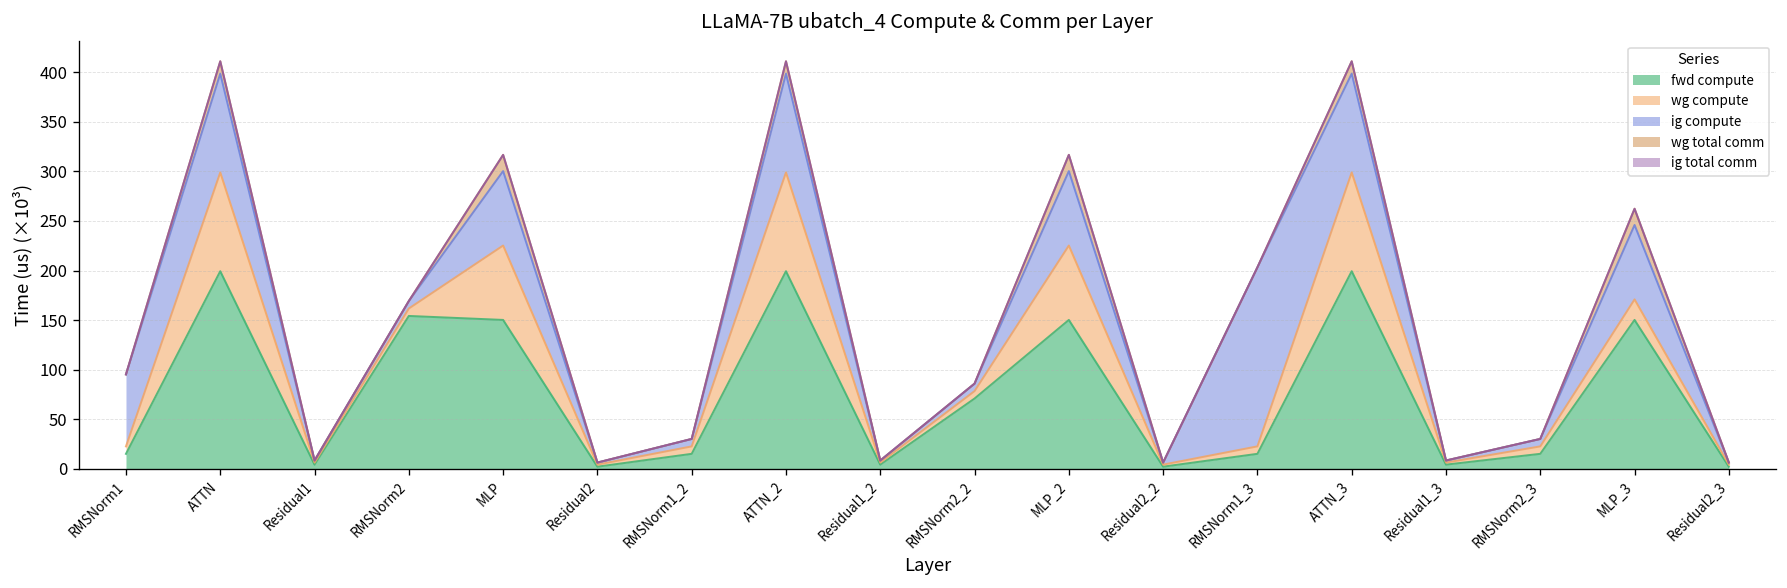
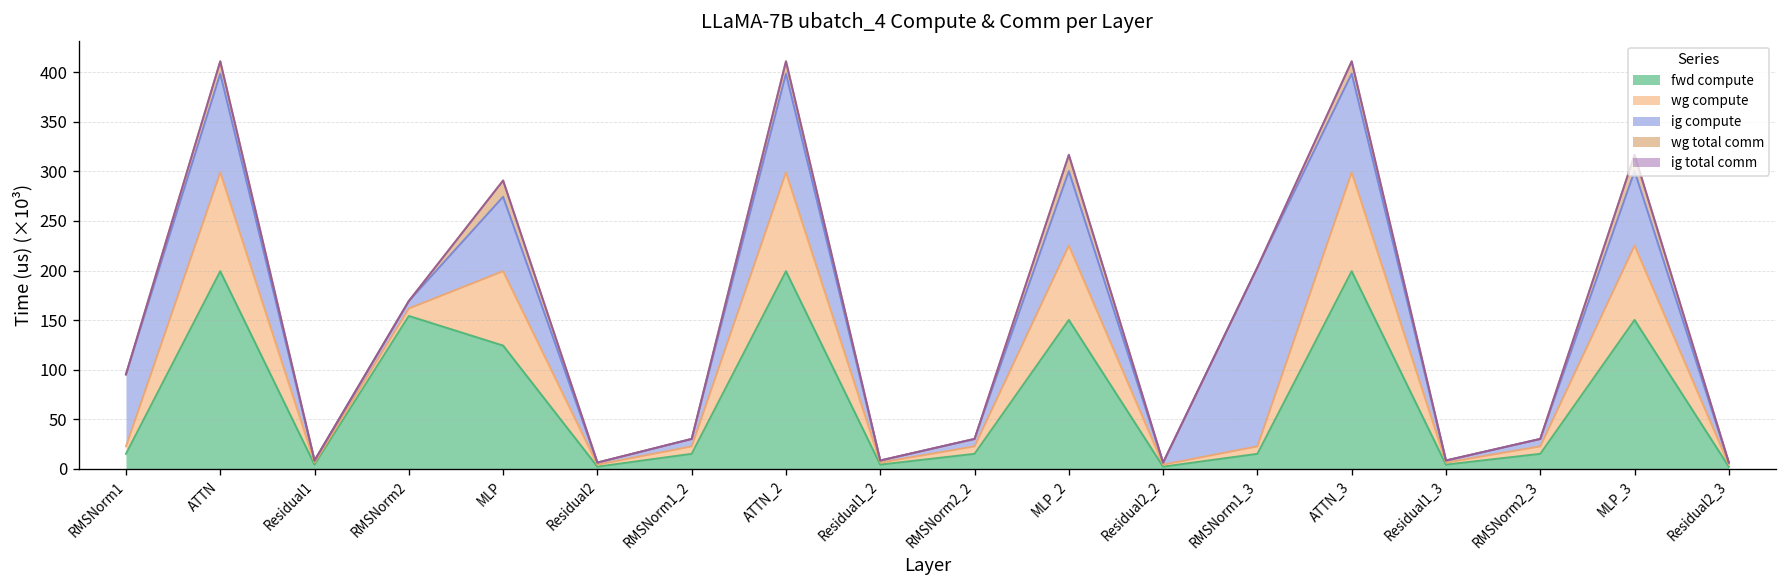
  {
    "fwd compute": {
      "RMSNorm1": 20,
      "ATTN": 200,
      "RMSNorm2": 150,
-     "MLP": 150,
+     "MLP": 120,
      "RMSNorm1_2": 20,
      "ATTN_2": 200,
-     "RMSNorm2_2": 70,
+     "RMSNorm2_2": 20,
      "MLP_2": 150,
      "RMSNorm1_3": 20,
      "ATTN_3": 200,
      "RMSNorm2_3": 20,
      "MLP_3": 150
    },
    "wg compute": {
      "RMSNorm1": 10,
      "ATTN": 100,
      "RMSNorm2": 10,
      "MLP": 80,
      "RMSNorm1_2": 10,
      "ATTN_2": 100,
      "RMSNorm2_2": 10,
      "MLP_2": 80,
      "RMSNorm1_3": 10,
      "ATTN_3": 100,
      "RMSNorm2_3": 10,
-     "MLP_3": 20
+     "MLP_3": 80
    }
  }
